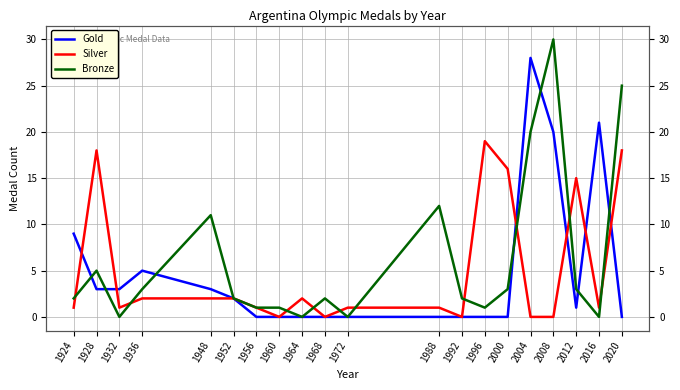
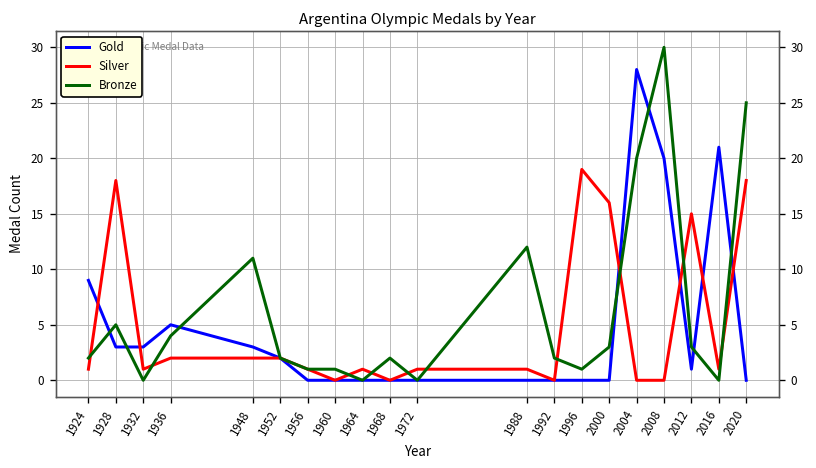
  {
    "Gold": {
      "1924": 9,
      "1928": 3,
      "1932": 3,
      "1936": 5,
      "1948": 3,
      "1956": 0,
      "1988": 0,
      "1996": 0,
      "2000": 0,
      "2004": 28,
      "2008": 20,
      "2012": 1,
      "2016": 21,
      "2020": 0
    },
    "Silver": {
      "1924": 1,
      "1928": 18,
      "1932": 1,
      "1936": 2,
      "1948": 2,
-     "1964": 2,
+     "1964": 1,
      "1972": 1,
      "1988": 1,
      "1996": 19,
      "2000": 16,
      "2004": 0,
      "2008": 0,
      "2012": 15,
      "2016": 1,
      "2020": 18
    },
    "Bronze": {
      "1924": 2,
      "1928": 5,
      "1932": 0,
-     "1936": 3,
+     "1936": 4,
      "1948": 11,
      "1960": 1,
      "1968": 2,
      "1988": 12,
      "1992": 2,
      "1996": 1,
      "2000": 3,
      "2004": 20,
      "2008": 30,
      "2012": 3,
      "2016": 0,
      "2020": 25
    }
  }
